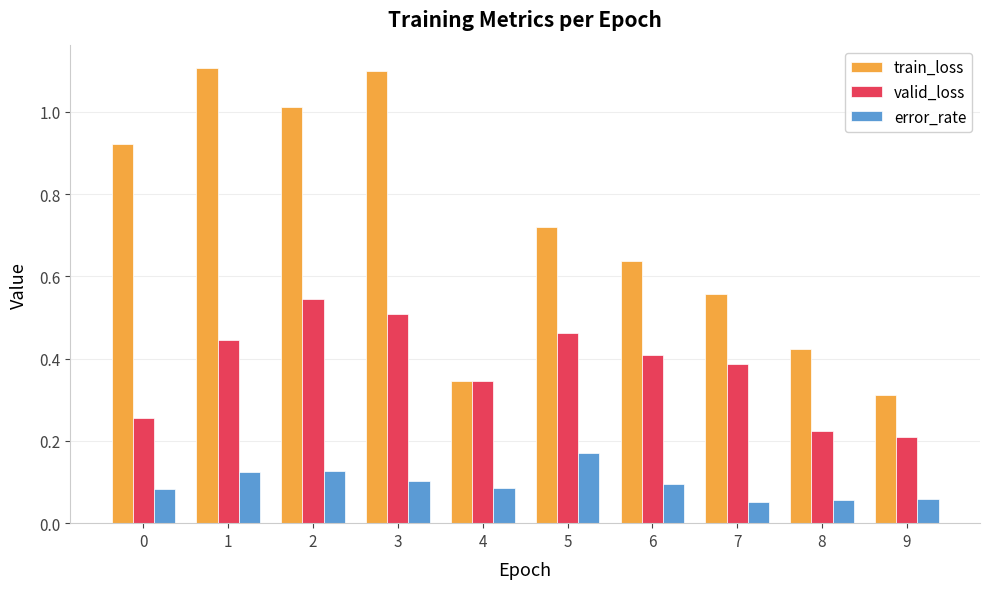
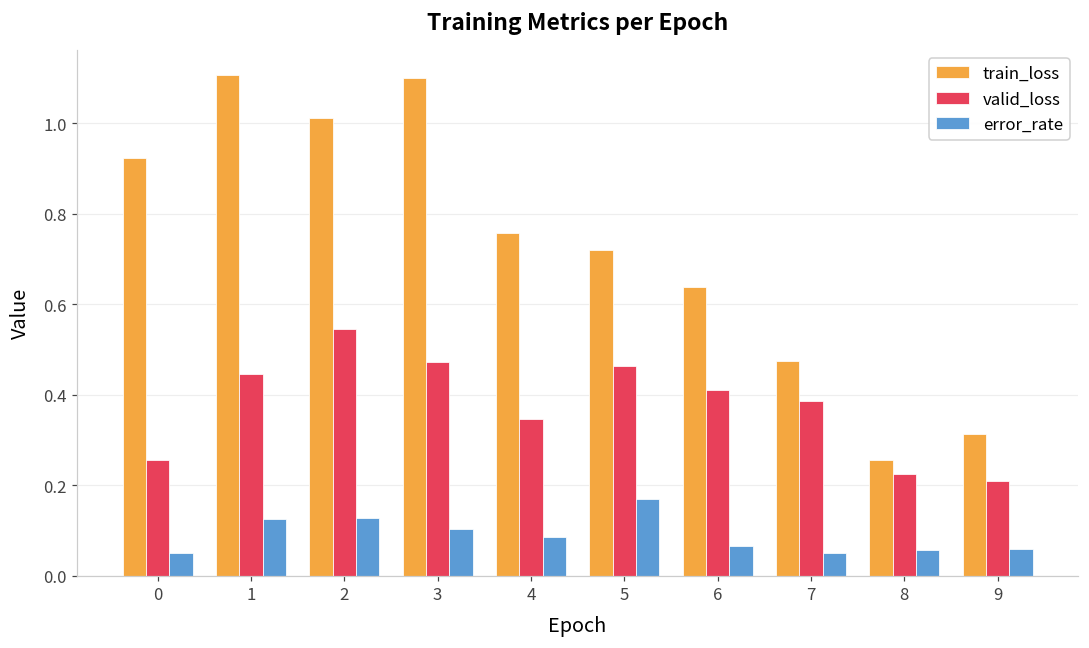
  {
    "train_loss": {
      "0": 0.92,
      "1": 1.11,
      "2": 1.01,
      "3": 1.10,
-     "4": 0.34,
+     "4": 0.76,
      "5": 0.72,
      "6": 0.64,
-     "7": 0.56,
-     "8": 0.42,
+     "7": 0.47,
+     "8": 0.25,
      "9": 0.31
    },
    "valid_loss": {
      "0": 0.26,
      "1": 0.45,
      "2": 0.55,
-     "3": 0.51,
+     "3": 0.47,
      "4": 0.35,
      "5": 0.46,
      "6": 0.41,
      "7": 0.39,
      "8": 0.22,
      "9": 0.21
    },
    "error_rate": {
-     "0": 0.08,
+     "0": 0.05,
      "1": 0.12,
      "2": 0.13,
      "3": 0.10,
      "4": 0.08,
      "5": 0.17,
-     "6": 0.10,
+     "6": 0.07,
      "7": 0.05,
      "8": 0.06,
      "9": 0.06
    }
  }
